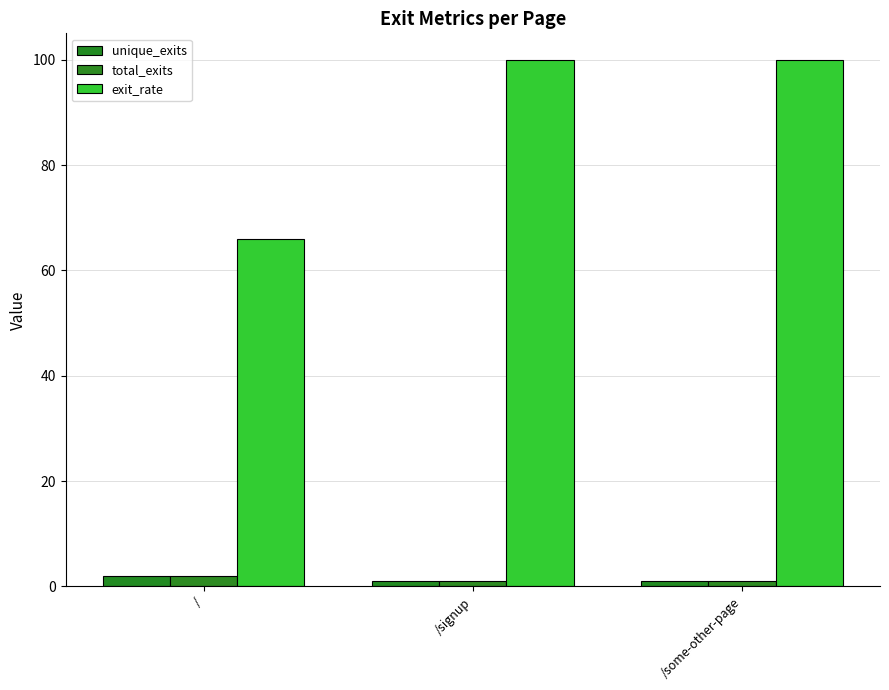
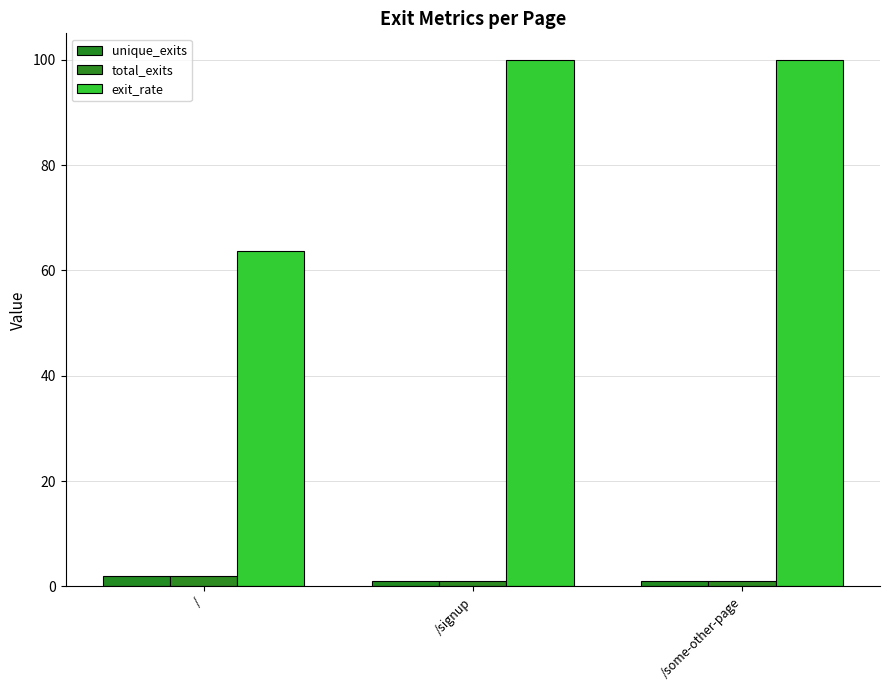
  {
    "exit_rate": {
-     "/": 66,
+     "/": 64,
      "/signup": 100,
      "/some-other-page": 100
    }
  }
